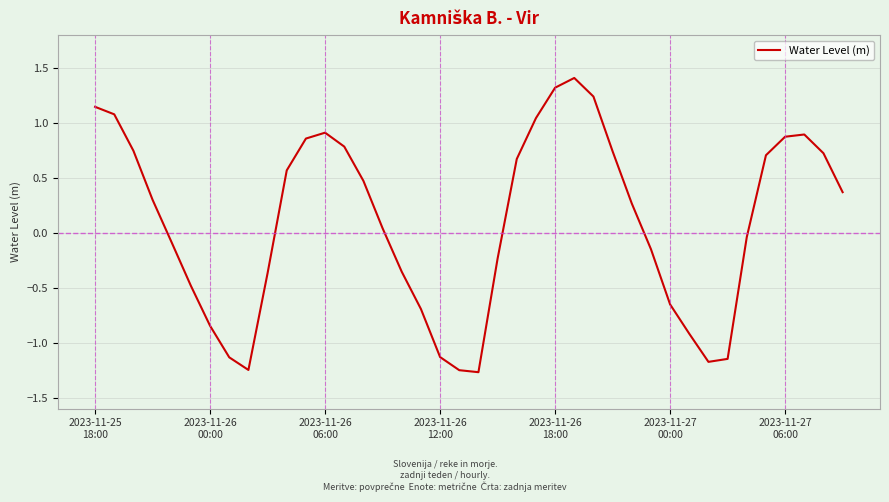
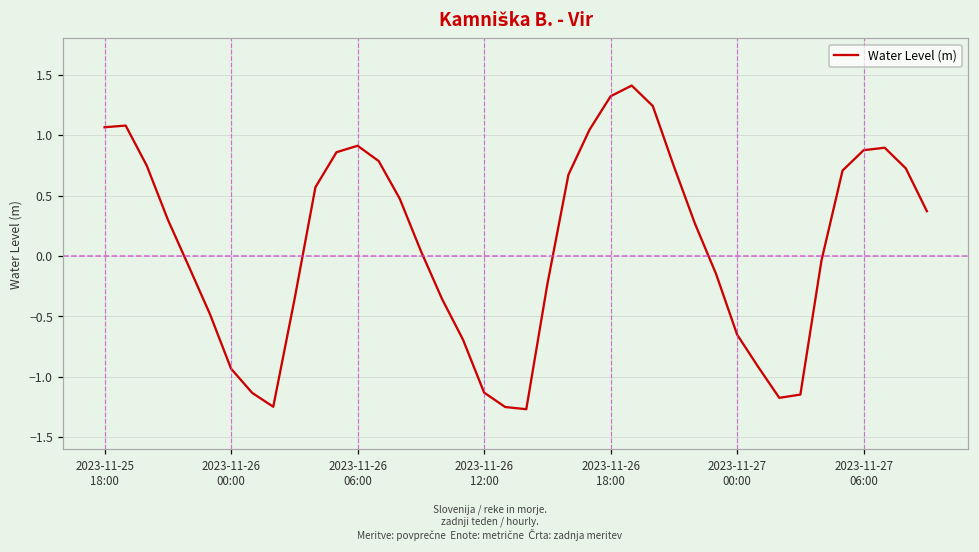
  {
-   "2023-11-25 18:00": 1.15,
-   "2023-11-26 00:00": -0.85,
+   "2023-11-25 18:00": 1.07,
+   "2023-11-26 00:00": -0.93,
    "2023-11-26 06:00": 0.91,
    "2023-11-26 12:00": -1.13,
    "2023-11-26 18:00": 1.32,
    "2023-11-27 00:00": -0.65,
    "2023-11-27 06:00": 0.88
  }
